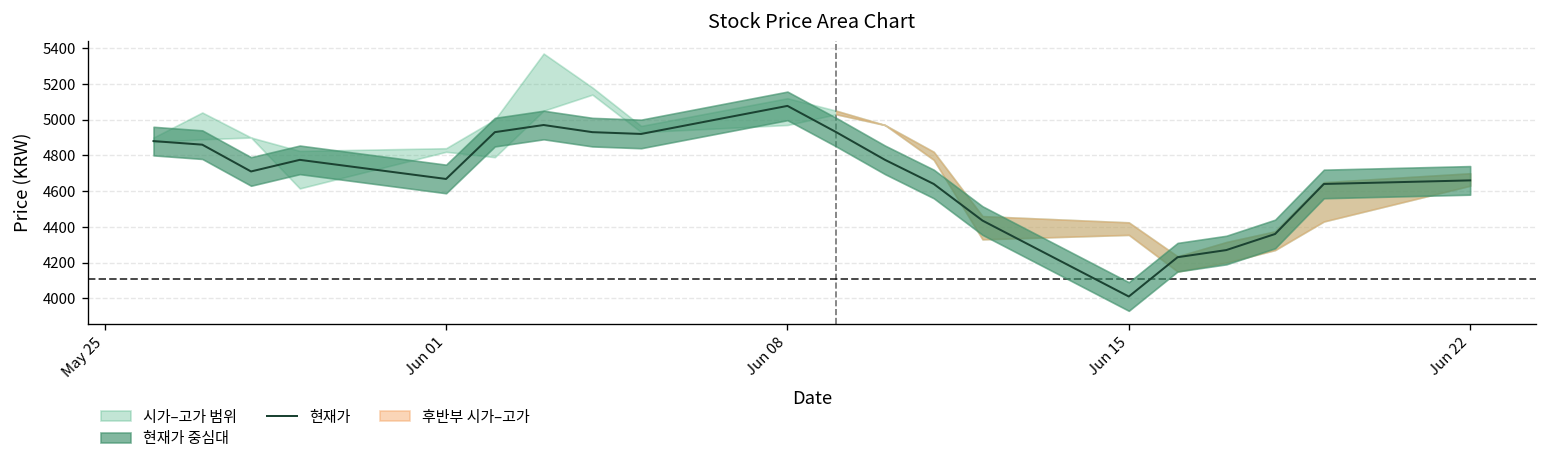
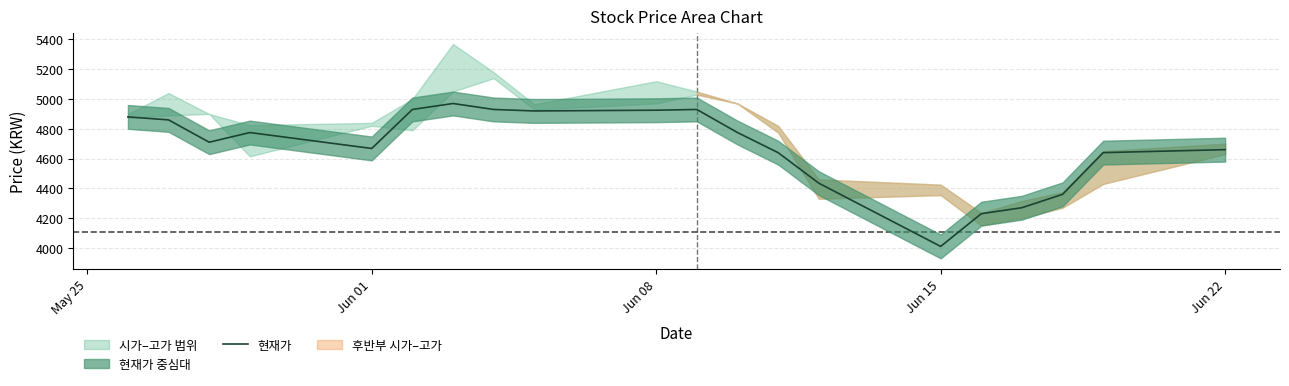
  {
    "현재가": {
      "Jun 01": 4670,
-     "Jun 08": 5080,
+     "Jun 08": 4930,
      "Jun 15": 4010,
      "Jun 22": 4660
    }
  }
